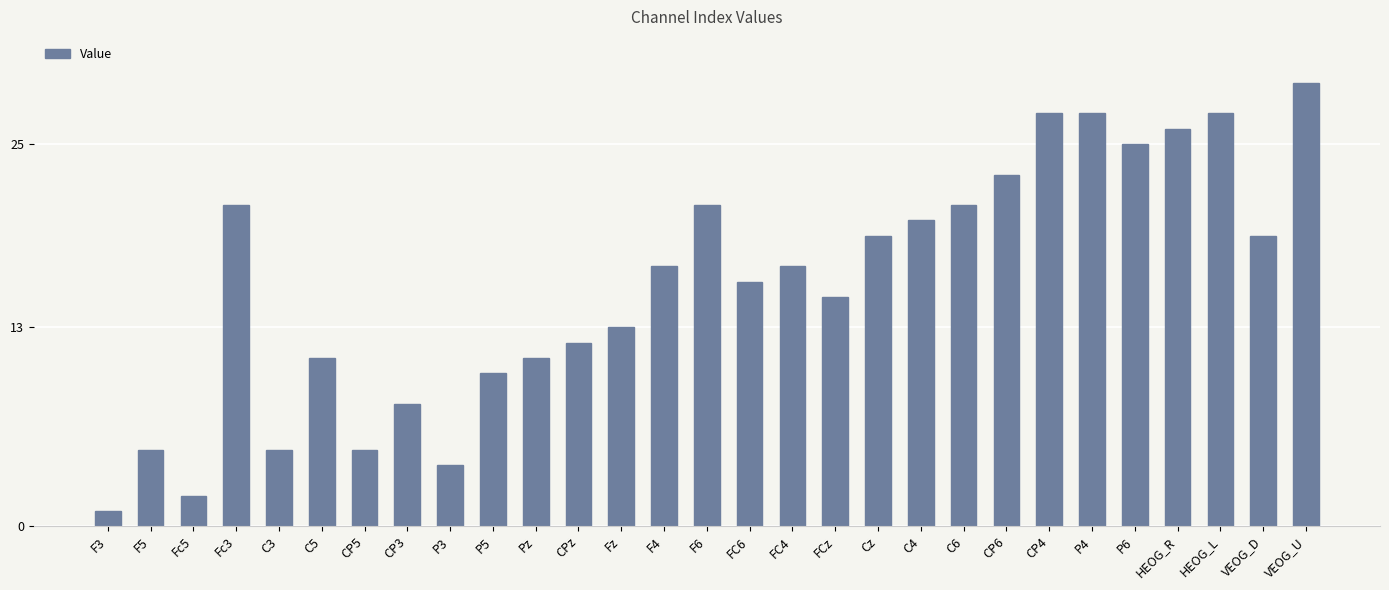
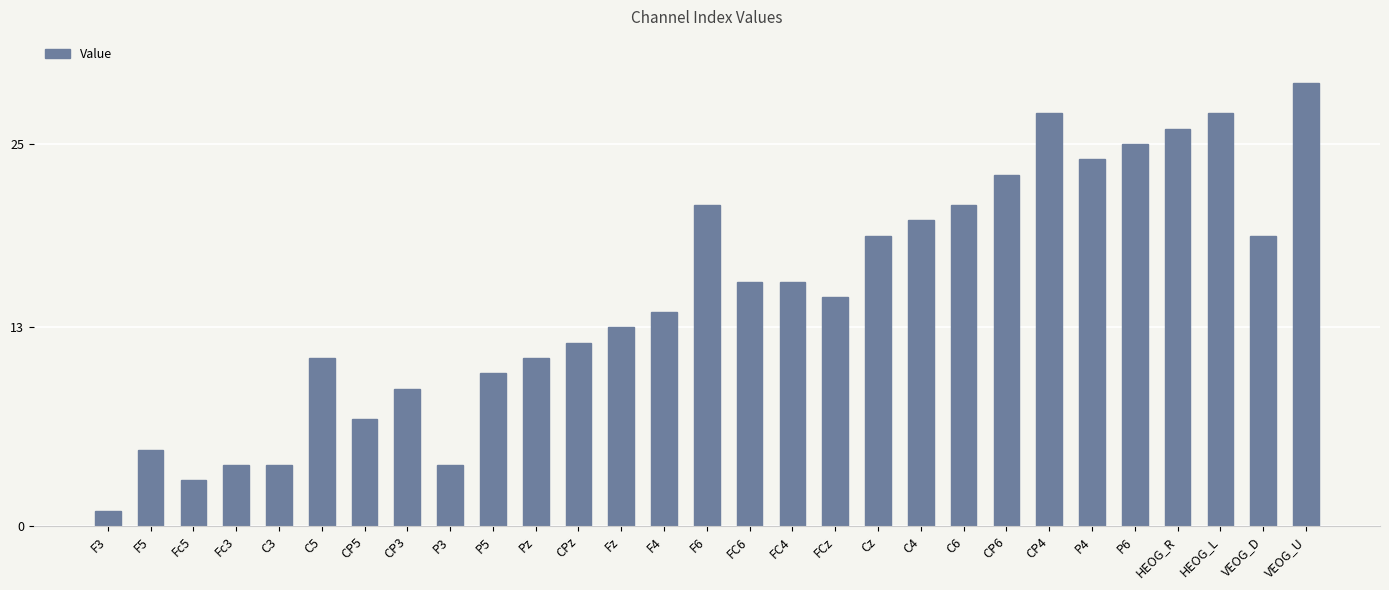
  {
    "F3": 1,
    "F5": 5,
-   "Fc5": 2,
-   "Fc3": 21,
-   "C3": 5,
+   "Fc5": 3,
+   "Fc3": 4,
+   "C3": 4,
    "C5": 11,
-   "CP5": 5,
-   "CP3": 8,
+   "CP5": 7,
+   "CP3": 9,
    "P3": 4,
    "P5": 10,
    "Pz": 11,
    "CPz": 12,
    "Fz": 13,
-   "F4": 17,
+   "F4": 14,
    "F6": 21,
    "FC6": 16,
-   "FC4": 17,
+   "FC4": 16,
    "FCz": 15,
    "Cz": 19,
    "C4": 20,
    "C6": 21,
    "CP6": 23,
    "CP4": 27,
-   "P4": 27,
+   "P4": 24,
    "P6": 25,
    "HEOG_R": 26,
    "HEOG_L": 27,
    "VEOG_D": 19,
    "VEOG_U": 29
  }
